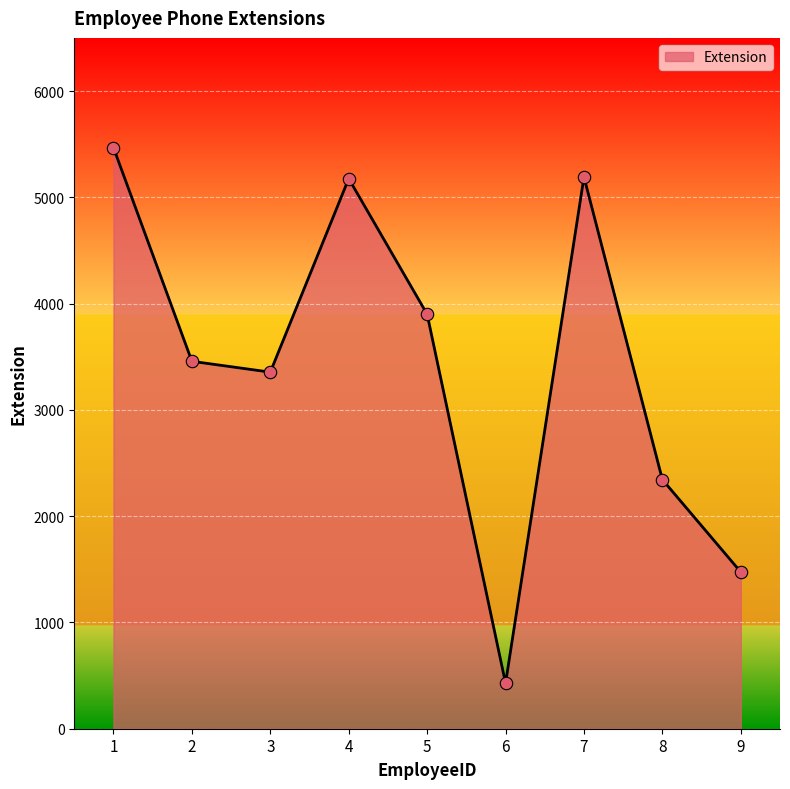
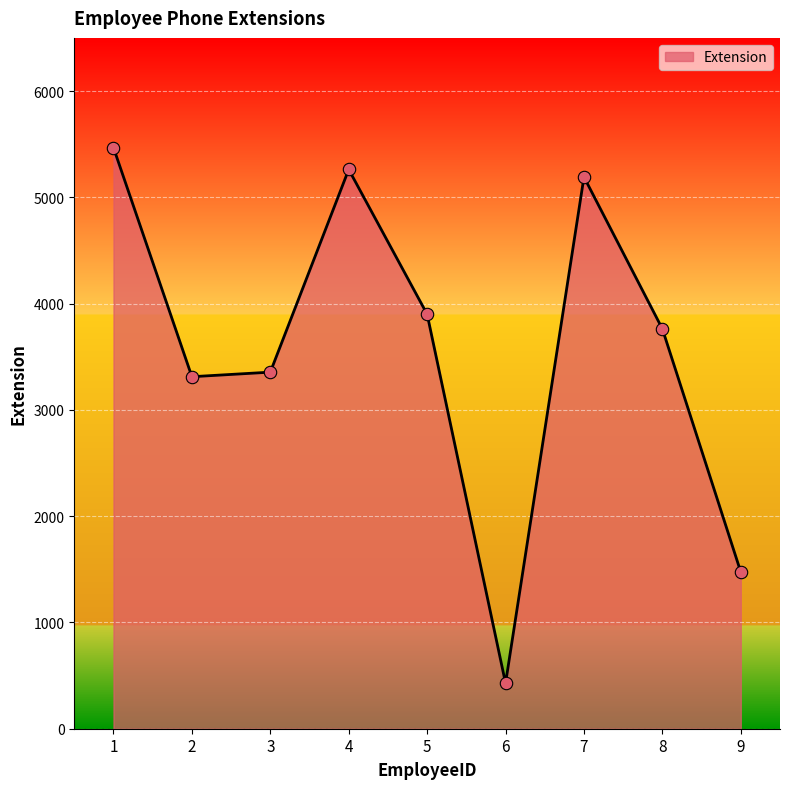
  {
    "1": 5470,
-   "2": 3460,
+   "2": 3310,
    "3": 3360,
-   "4": 5180,
+   "4": 5260,
    "5": 3900,
    "6": 430,
    "7": 5190,
-   "8": 2340,
+   "8": 3760,
    "9": 1470
  }
